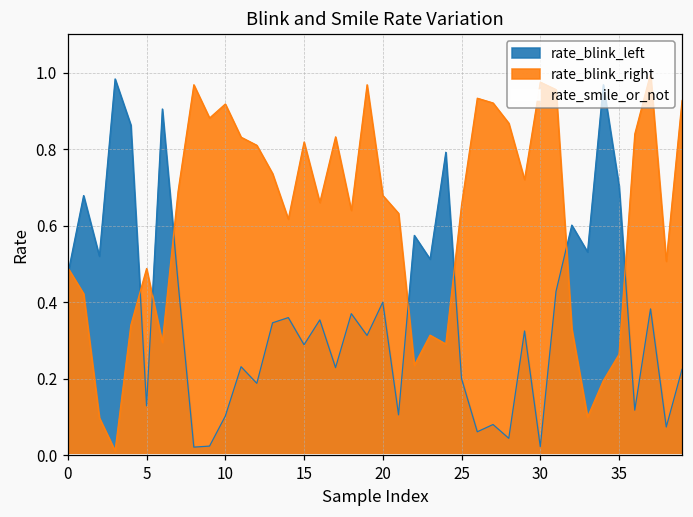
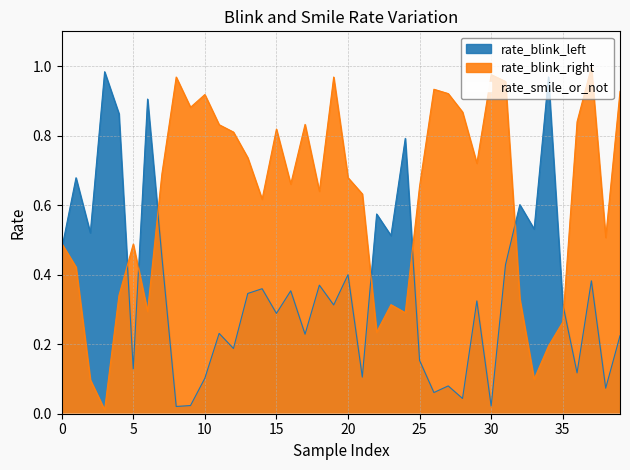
  {
    "rate_blink_left": {
      "0": 0.47,
      "5": 0.13,
      "10": 0.10,
      "15": 0.29,
      "20": 0.40,
-     "25": 0.20,
+     "25": 0.15,
      "30": 0.02,
-     "35": 0.70
+     "35": 0.32
    },
    "rate_blink_right": {
      "0": 0.49,
      "5": 0.49,
      "10": 0.92,
      "15": 0.82,
      "20": 0.68,
      "25": 0.65,
      "35": 0.26
    },
    "rate_smile_or_not": {
      "0": 0.00,
      "5": 0.00,
      "10": 0.00,
      "15": 0.00,
      "20": 0.00,
      "25": 0.00,
      "30": 0.00,
      "35": 0.00
    }
  }
